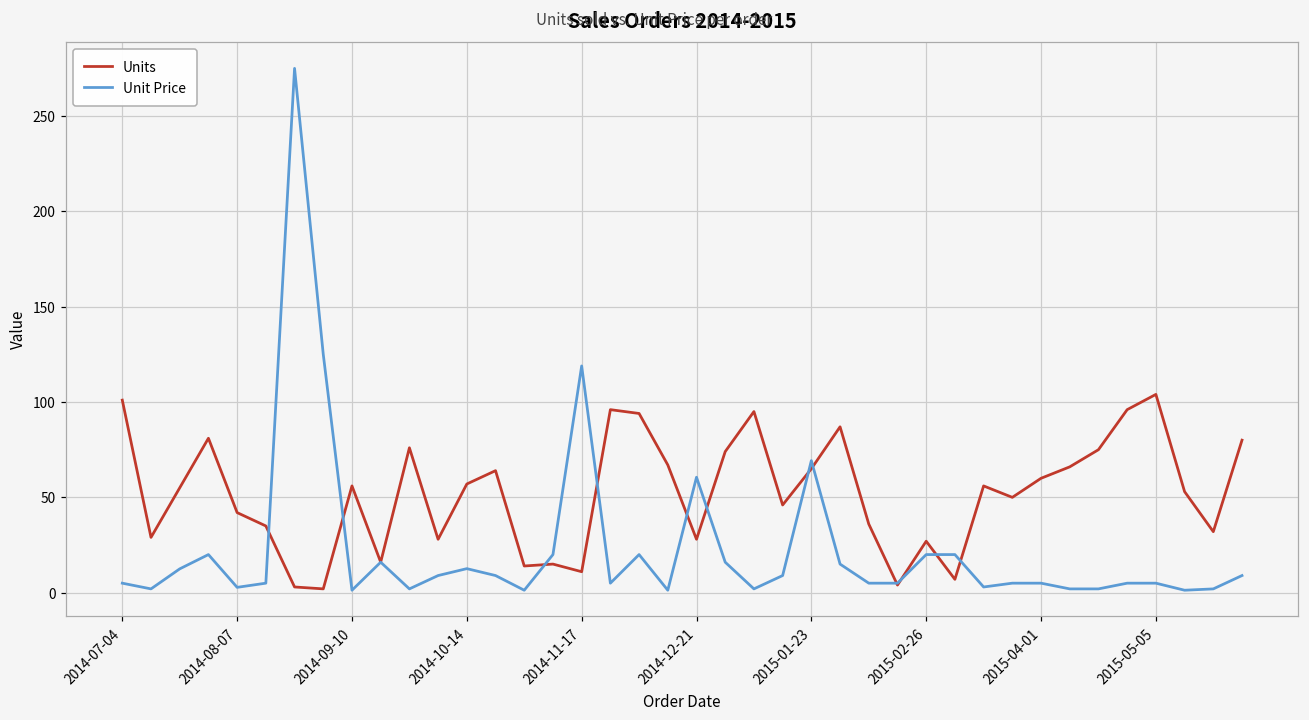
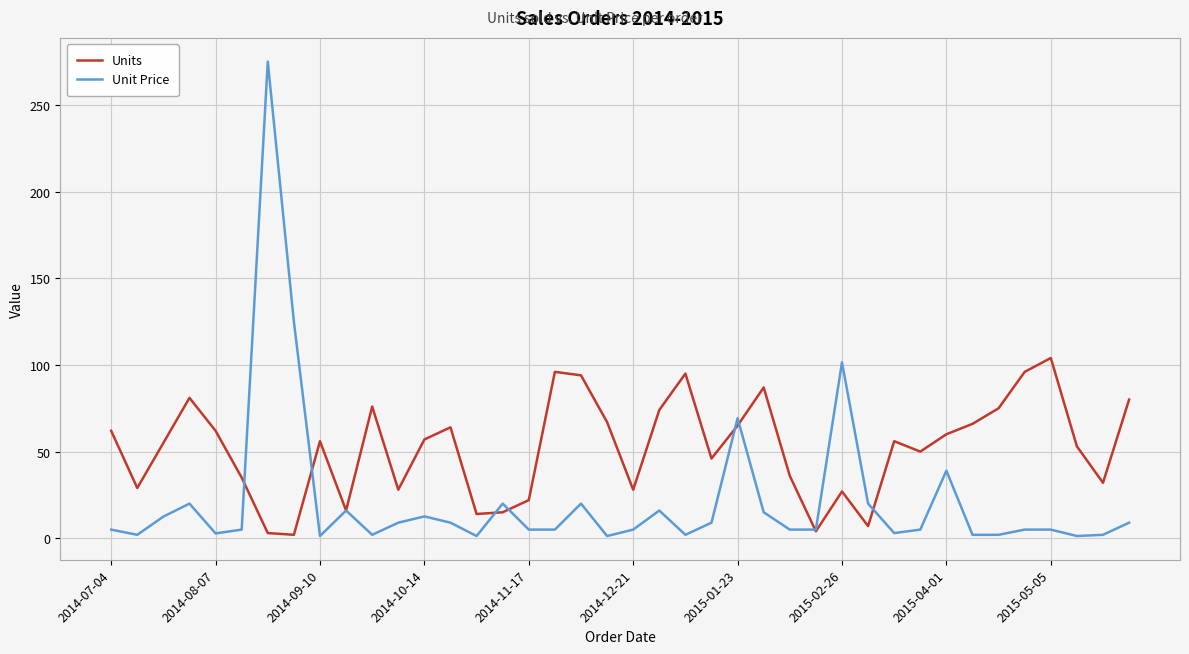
  {
    "Units": {
-     "2014-07-04": 101,
-     "2014-08-07": 42,
+     "2014-07-04": 62,
+     "2014-08-07": 62,
      "2014-09-10": 56,
      "2014-10-14": 57,
-     "2014-11-17": 11,
+     "2014-11-17": 22,
      "2014-12-21": 28,
      "2015-01-23": 65,
      "2015-02-26": 27,
      "2015-04-01": 60,
      "2015-05-05": 104
    },
    "Unit Price": {
      "2014-07-04": 5,
      "2014-08-07": 3,
      "2014-09-10": 1,
      "2014-10-14": 13,
-     "2014-11-17": 119,
-     "2014-12-21": 61,
+     "2014-11-17": 5,
+     "2014-12-21": 5,
      "2015-01-23": 69,
-     "2015-02-26": 20,
-     "2015-04-01": 5,
+     "2015-02-26": 102,
+     "2015-04-01": 39,
      "2015-05-05": 5
    }
  }
